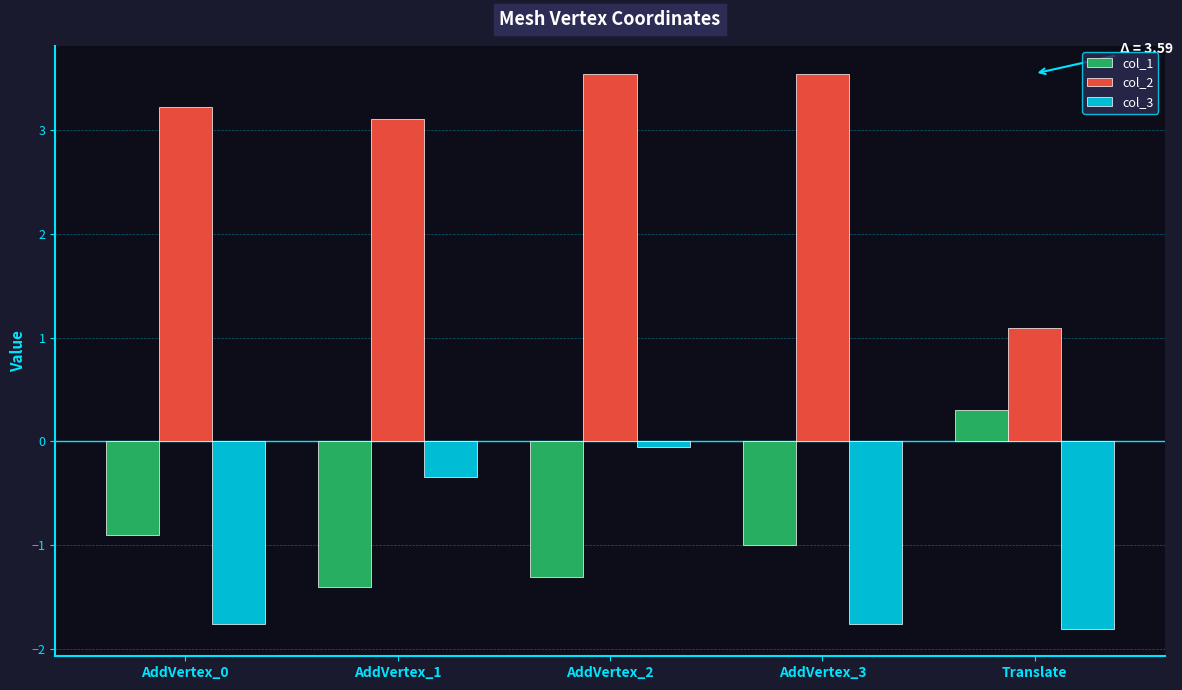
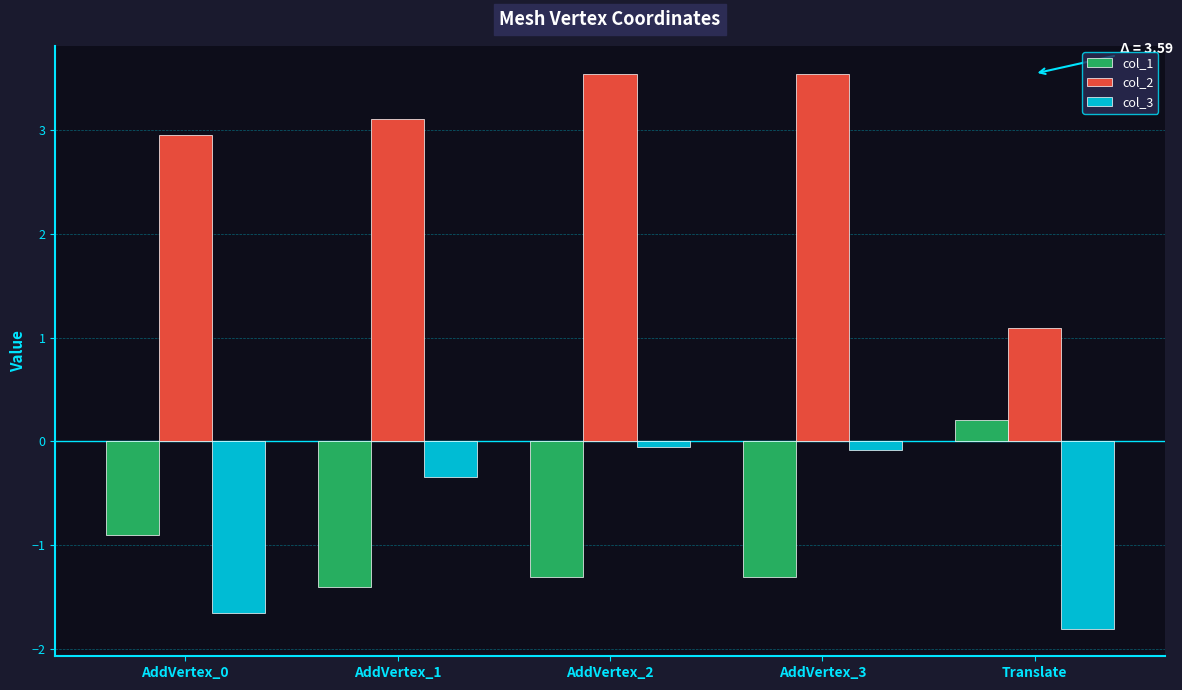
  {
    "col_1": {
      "AddVertex_0": -0.90,
      "AddVertex_1": -1.40,
      "AddVertex_2": -1.30,
-     "AddVertex_3": -1.0,
-     "Translate": 0.30
+     "AddVertex_3": -1.3,
+     "Translate": 0.21
    },
    "col_2": {
-     "AddVertex_0": 3.22,
+     "AddVertex_0": 2.95,
      "AddVertex_1": 3.10,
      "AddVertex_2": 3.54,
      "AddVertex_3": 3.54,
      "Translate": 1.09
    },
    "col_3": {
-     "AddVertex_0": -1.76,
+     "AddVertex_0": -1.65,
      "AddVertex_1": -0.34,
      "AddVertex_2": -0.05,
-     "AddVertex_3": -1.76,
+     "AddVertex_3": -0.08,
      "Translate": -1.80
    }
  }
